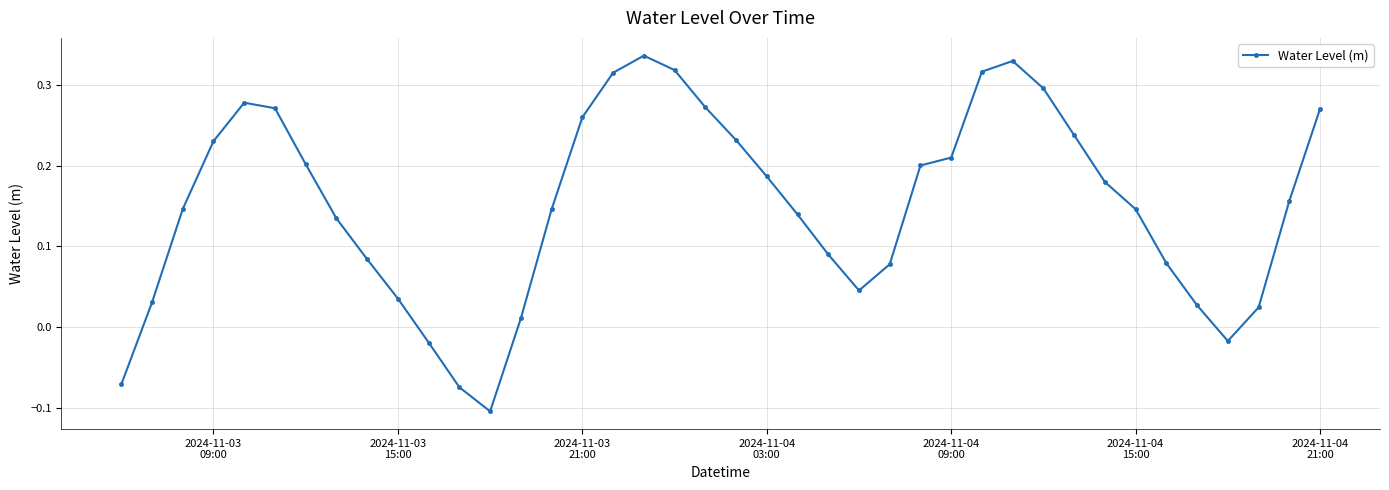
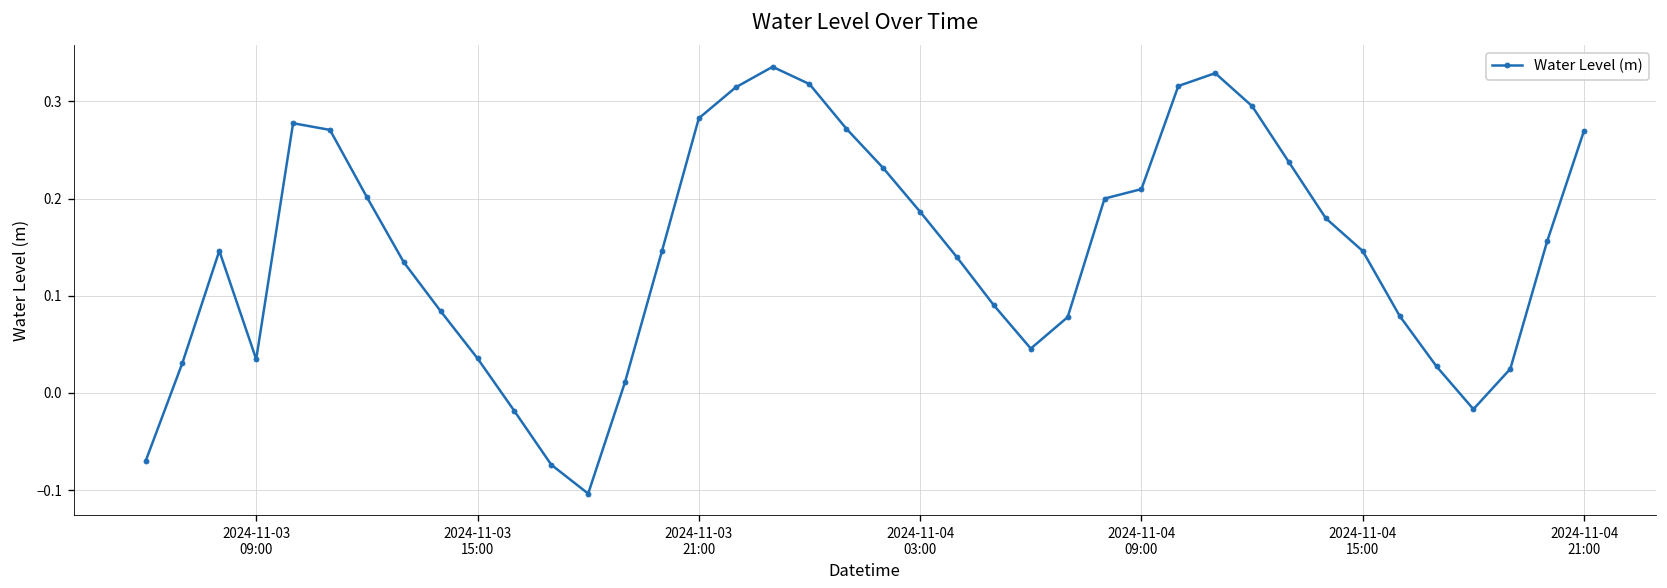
  {
-   "2024-11-03 09:00": 0.23,
+   "2024-11-03 09:00": 0.03,
    "2024-11-03 15:00": 0.04,
-   "2024-11-03 21:00": 0.26,
+   "2024-11-03 21:00": 0.28,
    "2024-11-04 03:00": 0.19,
    "2024-11-04 09:00": 0.21,
    "2024-11-04 15:00": 0.15,
    "2024-11-04 21:00": 0.27
  }
